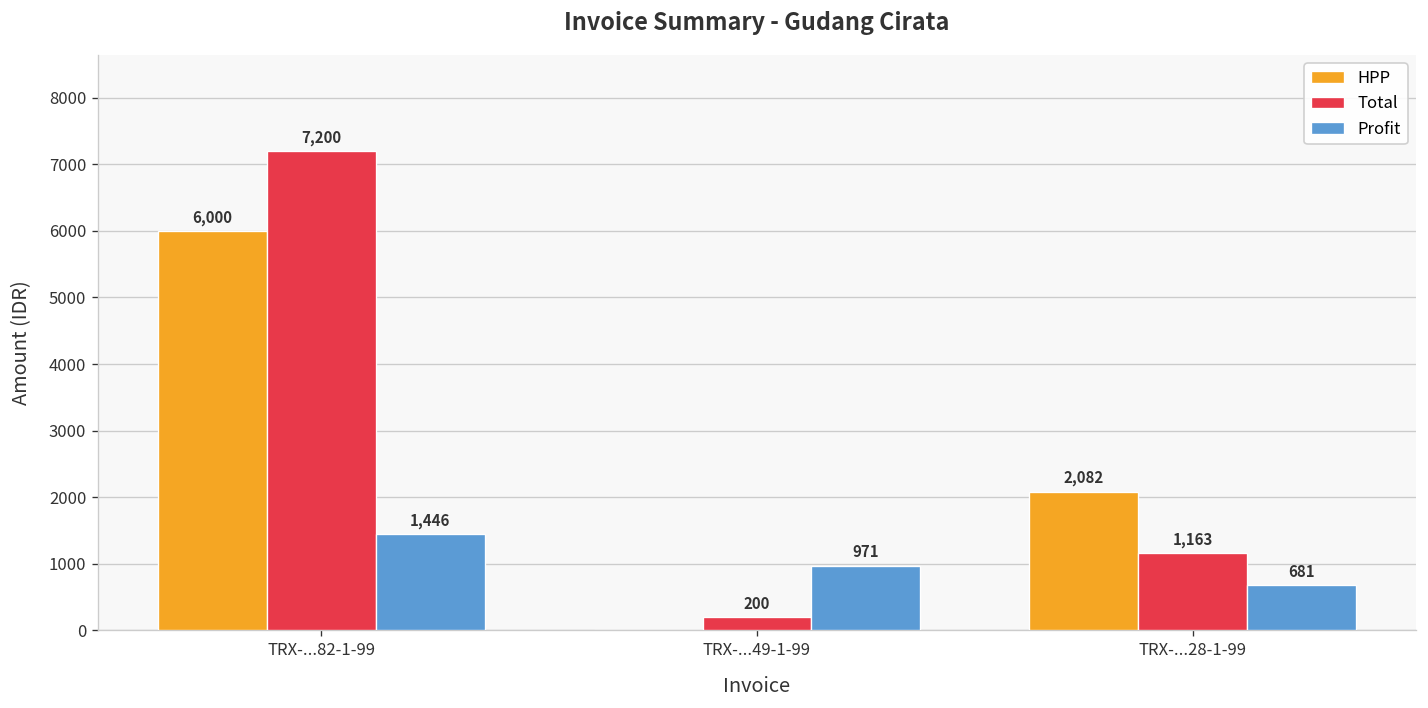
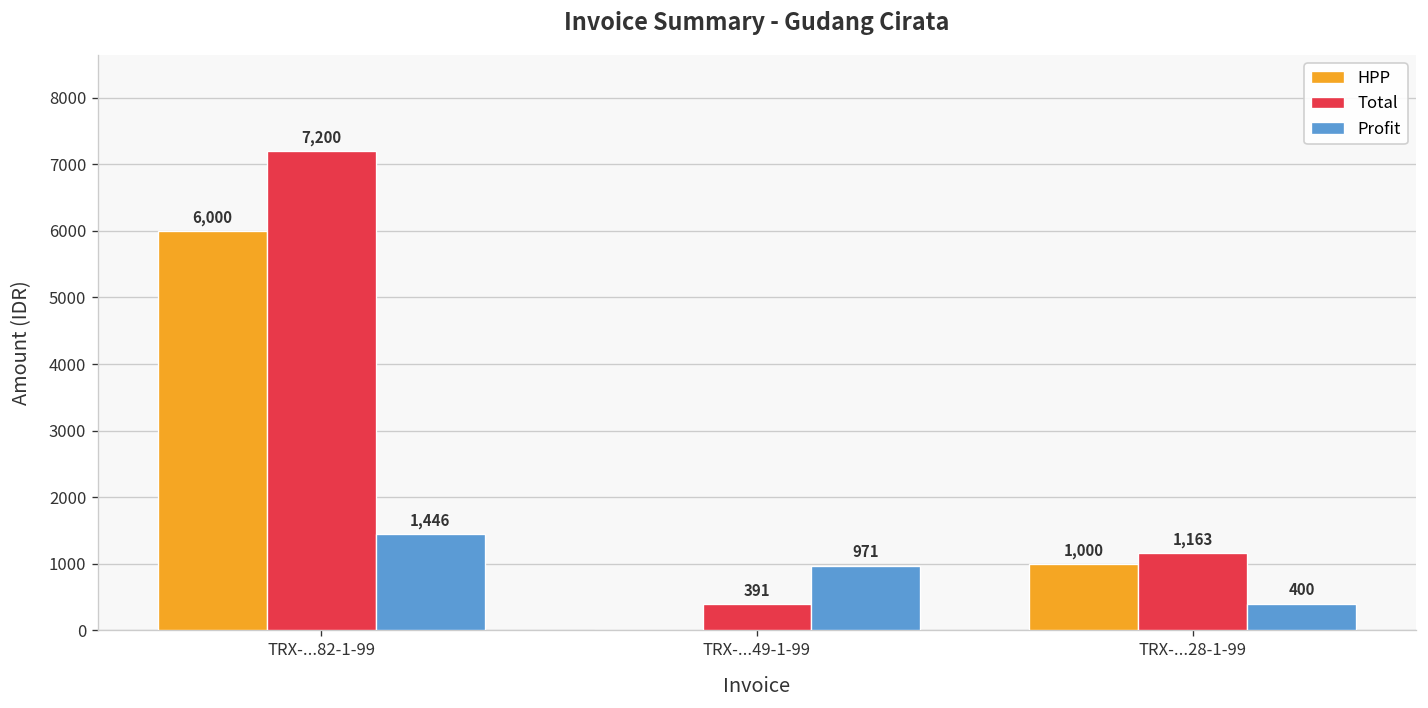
  {
    "HPP": {
      "TRX-...82-1-99": "6,000",
-     "TRX-...28-1-99": "2,082"
+     "TRX-...28-1-99": "1,000"
    },
    "Total": {
      "TRX-...82-1-99": "7,200",
-     "TRX-...49-1-99": "200",
+     "TRX-...49-1-99": "391",
      "TRX-...28-1-99": "1,163"
    },
    "Profit": {
      "TRX-...82-1-99": "1,446",
      "TRX-...49-1-99": "971",
-     "TRX-...28-1-99": "681"
+     "TRX-...28-1-99": "400"
    }
  }
